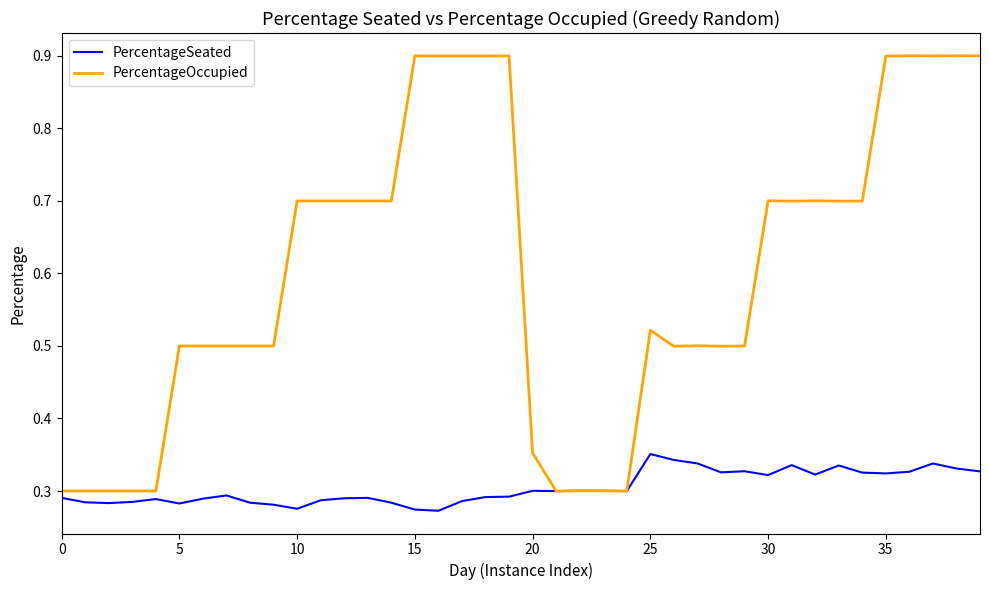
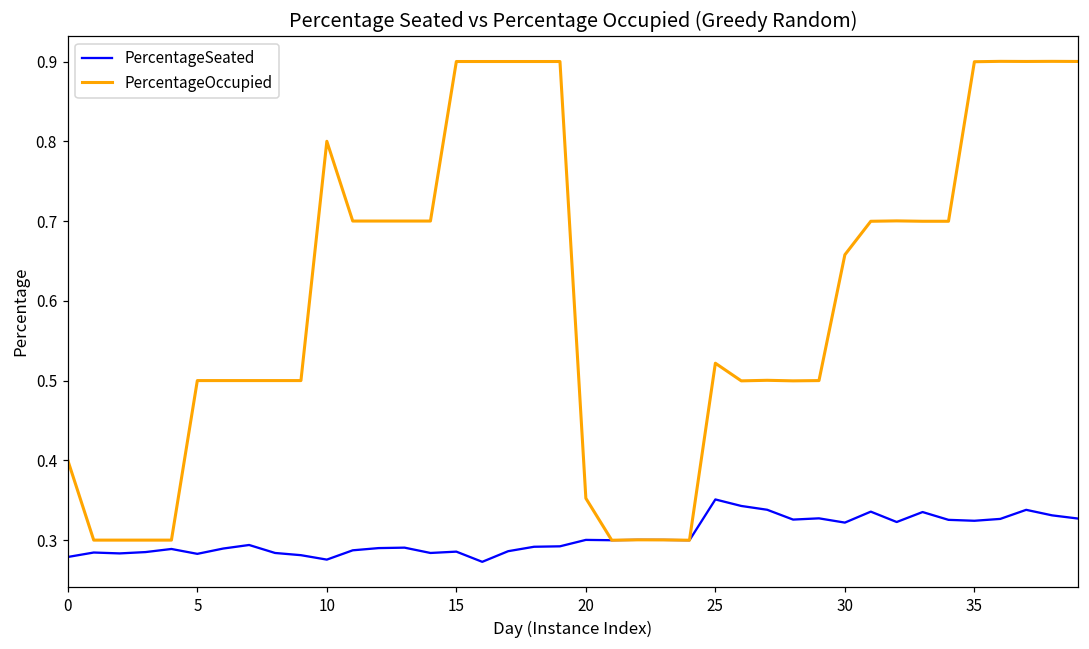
  {
    "PercentageSeated": {
-     "0": 0.29,
+     "0": 0.28,
      "5": 0.28,
      "10": 0.28,
-     "15": 0.27,
+     "15": 0.29,
      "20": 0.30,
      "25": 0.35,
      "30": 0.32,
      "35": 0.32
    },
    "PercentageOccupied": {
-     "0": 0.3,
+     "0": 0.4,
      "5": 0.50,
-     "10": 0.7,
+     "10": 0.8,
      "15": 0.90,
      "20": 0.35,
      "25": 0.52,
-     "30": 0.70,
+     "30": 0.66,
      "35": 0.90
    }
  }
